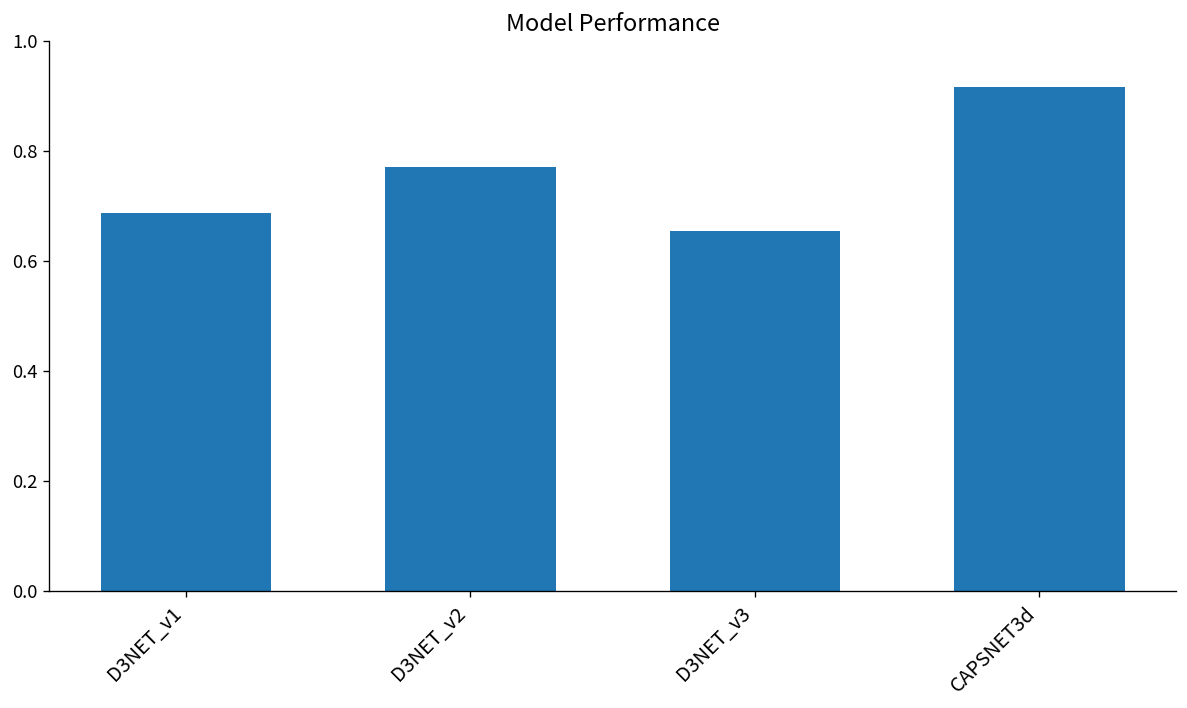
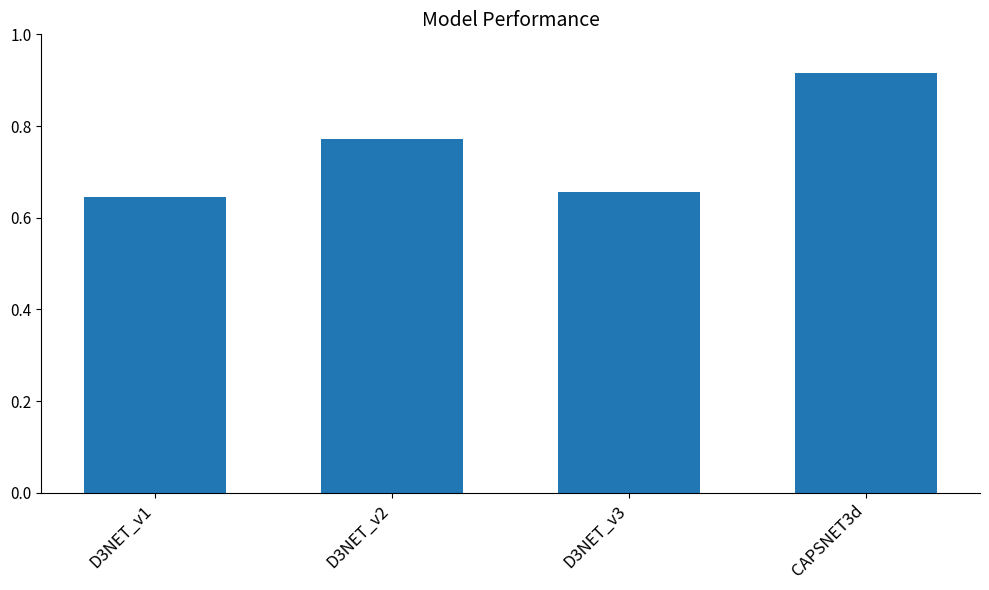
  {
-   "D3NET_v1": 0.69,
+   "D3NET_v1": 0.65,
    "D3NET_v2": 0.77,
    "D3NET_v3": 0.66,
    "CAPSNET3d": 0.92
  }
